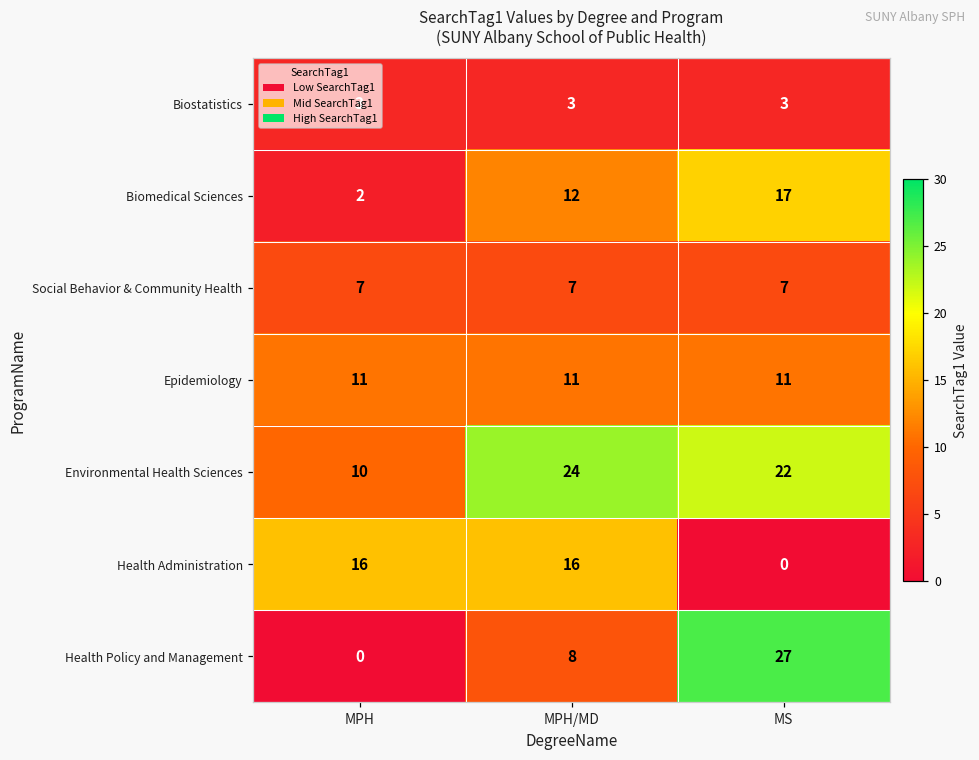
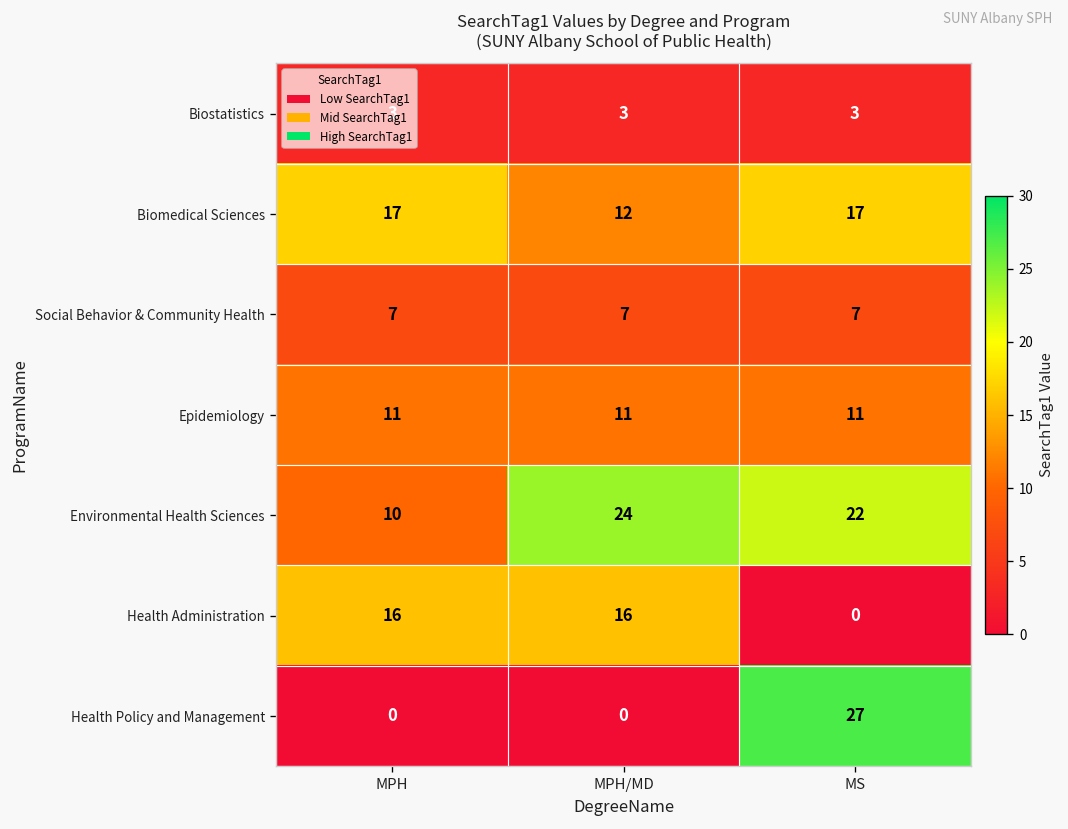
  {
    "Biostatistics": {
      "MPH/MD": 3,
      "MS": 3
    },
    "Biomedical Sciences": {
-     "MPH": 2,
+     "MPH": 17,
      "MPH/MD": 12,
      "MS": 17
    },
    "Social Behavior & Community Health": {
      "MPH": 7,
      "MPH/MD": 7,
      "MS": 7
    },
    "Epidemiology": {
      "MPH": 11,
      "MPH/MD": 11,
      "MS": 11
    },
    "Environmental Health Sciences": {
      "MPH": 10,
      "MPH/MD": 24,
      "MS": 22
    },
    "Health Administration": {
      "MPH": 16,
      "MPH/MD": 16,
      "MS": 0
    },
    "Health Policy and Management": {
      "MPH": 0,
-     "MPH/MD": 8,
+     "MPH/MD": 0,
      "MS": 27
    }
  }
